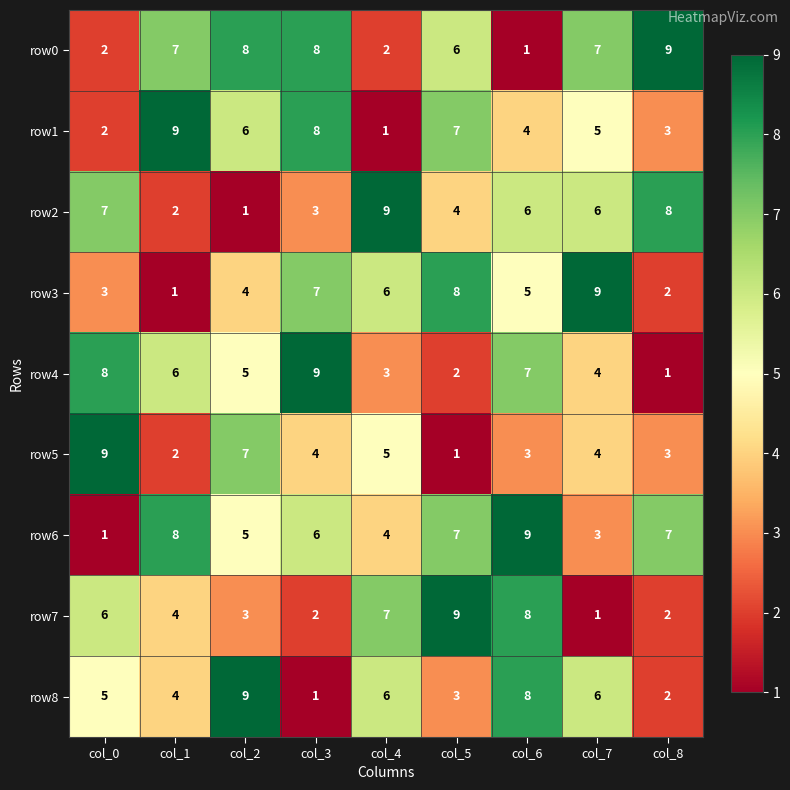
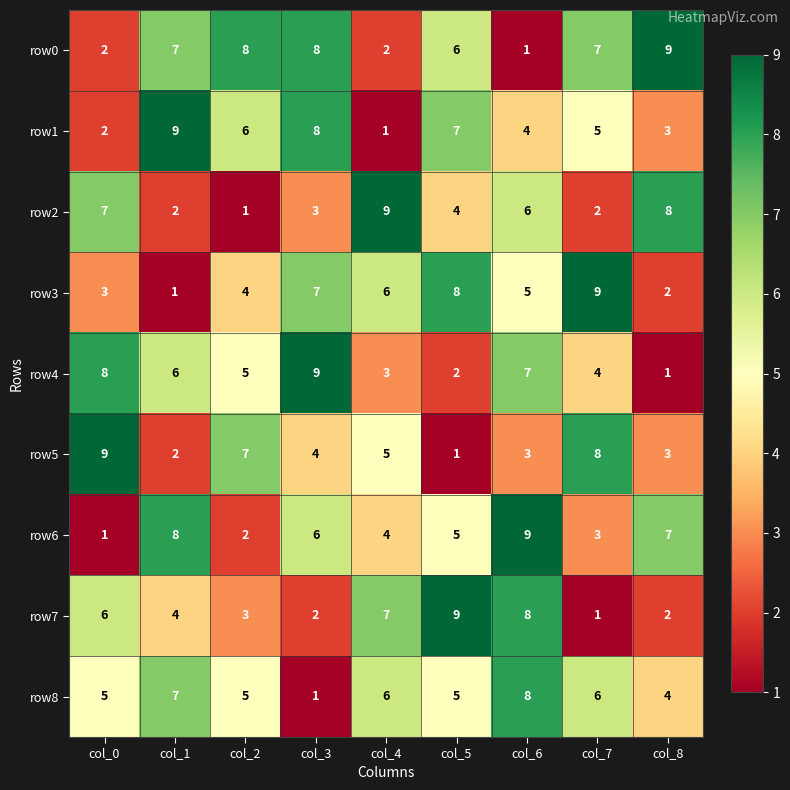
  {
    "row0": {
      "col_0": 2,
      "col_1": 7,
      "col_2": 8,
      "col_3": 8,
      "col_4": 2,
      "col_5": 6,
      "col_6": 1,
      "col_7": 7,
      "col_8": 9
    },
    "row1": {
      "col_0": 2,
      "col_1": 9,
      "col_2": 6,
      "col_3": 8,
      "col_4": 1,
      "col_5": 7,
      "col_6": 4,
      "col_7": 5,
      "col_8": 3
    },
    "row2": {
      "col_0": 7,
      "col_1": 2,
      "col_2": 1,
      "col_3": 3,
      "col_4": 9,
      "col_5": 4,
      "col_6": 6,
-     "col_7": 6,
+     "col_7": 2,
      "col_8": 8
    },
    "row3": {
      "col_0": 3,
      "col_1": 1,
      "col_2": 4,
      "col_3": 7,
      "col_4": 6,
      "col_5": 8,
      "col_6": 5,
      "col_7": 9,
      "col_8": 2
    },
    "row4": {
      "col_0": 8,
      "col_1": 6,
      "col_2": 5,
      "col_3": 9,
      "col_4": 3,
      "col_5": 2,
      "col_6": 7,
      "col_7": 4,
      "col_8": 1
    },
    "row5": {
      "col_0": 9,
      "col_1": 2,
      "col_2": 7,
      "col_3": 4,
      "col_4": 5,
      "col_5": 1,
      "col_6": 3,
-     "col_7": 4,
+     "col_7": 8,
      "col_8": 3
    },
    "row6": {
      "col_0": 1,
      "col_1": 8,
-     "col_2": 5,
+     "col_2": 2,
      "col_3": 6,
      "col_4": 4,
-     "col_5": 7,
+     "col_5": 5,
      "col_6": 9,
      "col_7": 3,
      "col_8": 7
    },
    "row7": {
      "col_0": 6,
      "col_1": 4,
      "col_2": 3,
      "col_3": 2,
      "col_4": 7,
      "col_5": 9,
      "col_6": 8,
      "col_7": 1,
      "col_8": 2
    },
    "row8": {
      "col_0": 5,
-     "col_1": 4,
-     "col_2": 9,
+     "col_1": 7,
+     "col_2": 5,
      "col_3": 1,
      "col_4": 6,
-     "col_5": 3,
+     "col_5": 5,
      "col_6": 8,
      "col_7": 6,
-     "col_8": 2
+     "col_8": 4
    }
  }
